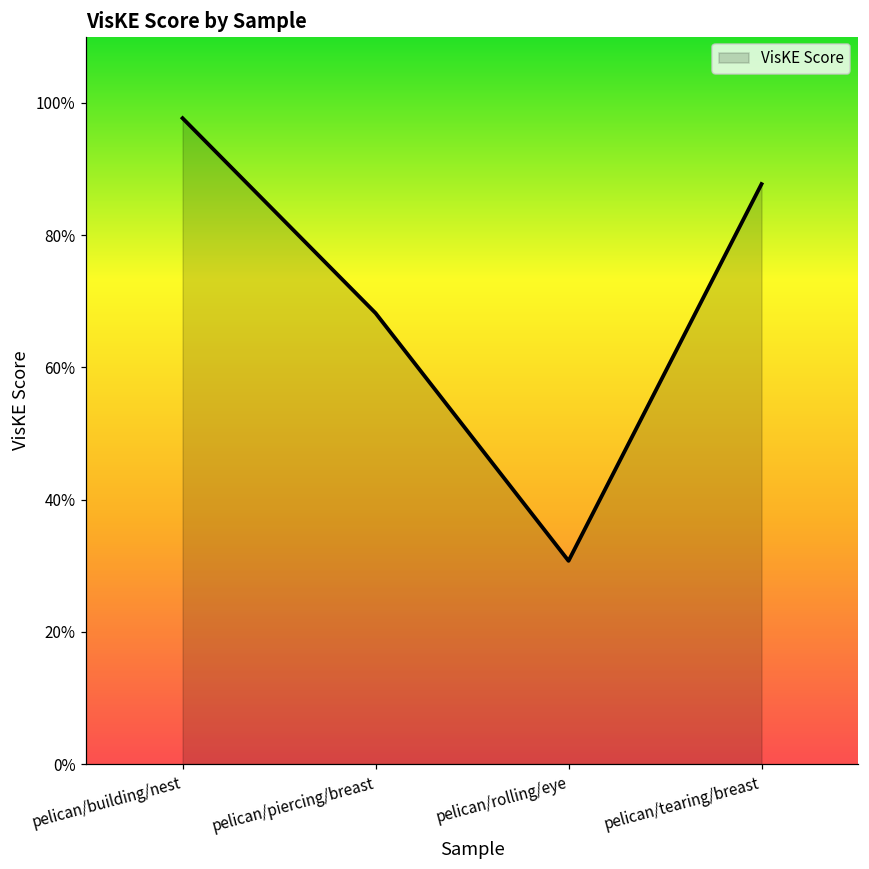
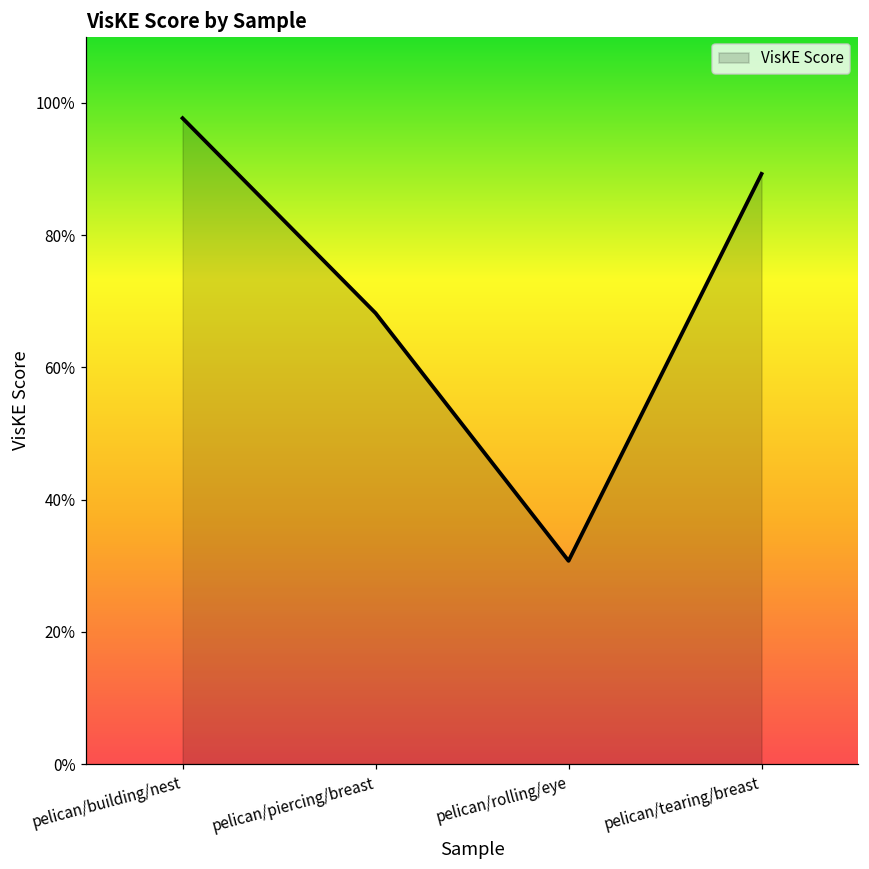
  {
    "pelican/building/nest": "98%",
    "pelican/piercing/breast": "68%",
    "pelican/rolling/eye": "31%",
-   "pelican/tearing/breast": "88%"
+   "pelican/tearing/breast": "89%"
  }
